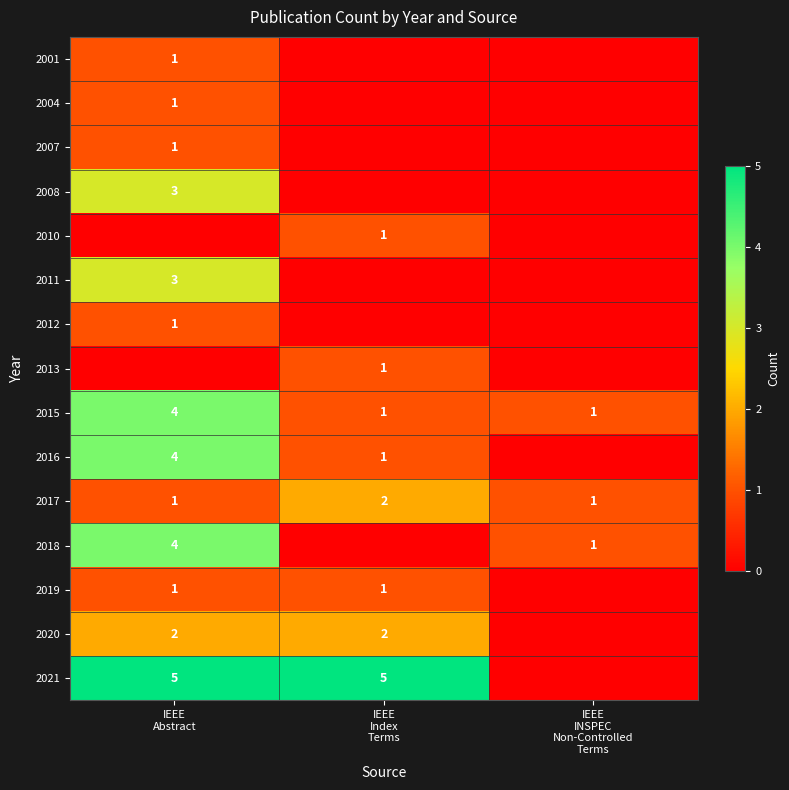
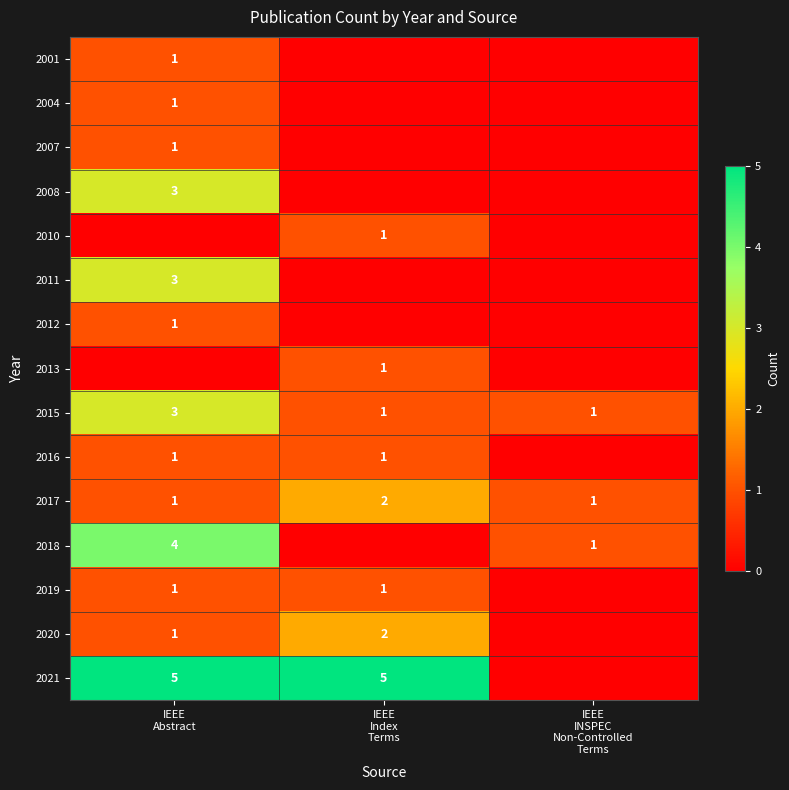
  {
    "2001": {
      "IEEE Abstract": 1
    },
    "2004": {
      "IEEE Abstract": 1
    },
    "2007": {
      "IEEE Abstract": 1
    },
    "2008": {
      "IEEE Abstract": 3
    },
    "2010": {
      "IEEE Index Terms": 1
    },
    "2011": {
      "IEEE Abstract": 3
    },
    "2012": {
      "IEEE Abstract": 1
    },
    "2013": {
      "IEEE Index Terms": 1
    },
    "2015": {
-     "IEEE Abstract": 4,
+     "IEEE Abstract": 3,
      "IEEE Index Terms": 1,
      "IEEE INSPEC Non-Controlled Terms": 1
    },
    "2016": {
-     "IEEE Abstract": 4,
+     "IEEE Abstract": 1,
      "IEEE Index Terms": 1
    },
    "2017": {
      "IEEE Abstract": 1,
      "IEEE Index Terms": 2,
      "IEEE INSPEC Non-Controlled Terms": 1
    },
    "2018": {
      "IEEE Abstract": 4,
      "IEEE INSPEC Non-Controlled Terms": 1
    },
    "2019": {
      "IEEE Abstract": 1,
      "IEEE Index Terms": 1
    },
    "2020": {
-     "IEEE Abstract": 2,
+     "IEEE Abstract": 1,
      "IEEE Index Terms": 2
    },
    "2021": {
      "IEEE Abstract": 5,
      "IEEE Index Terms": 5
    }
  }
